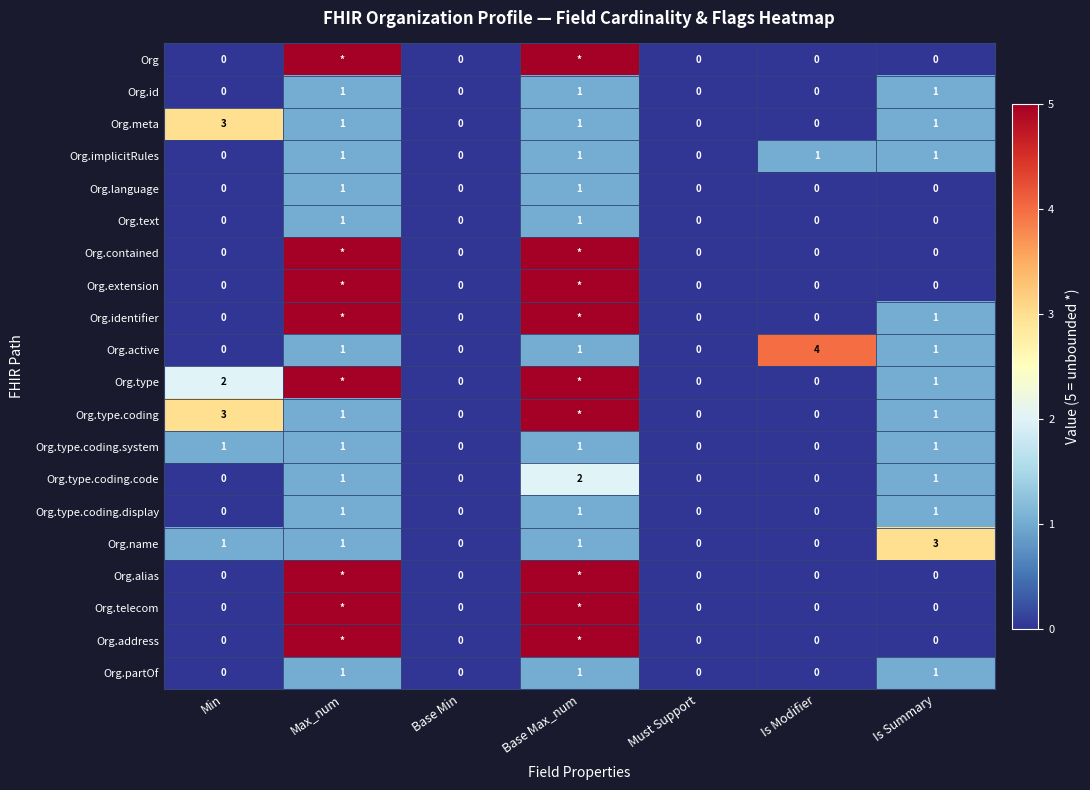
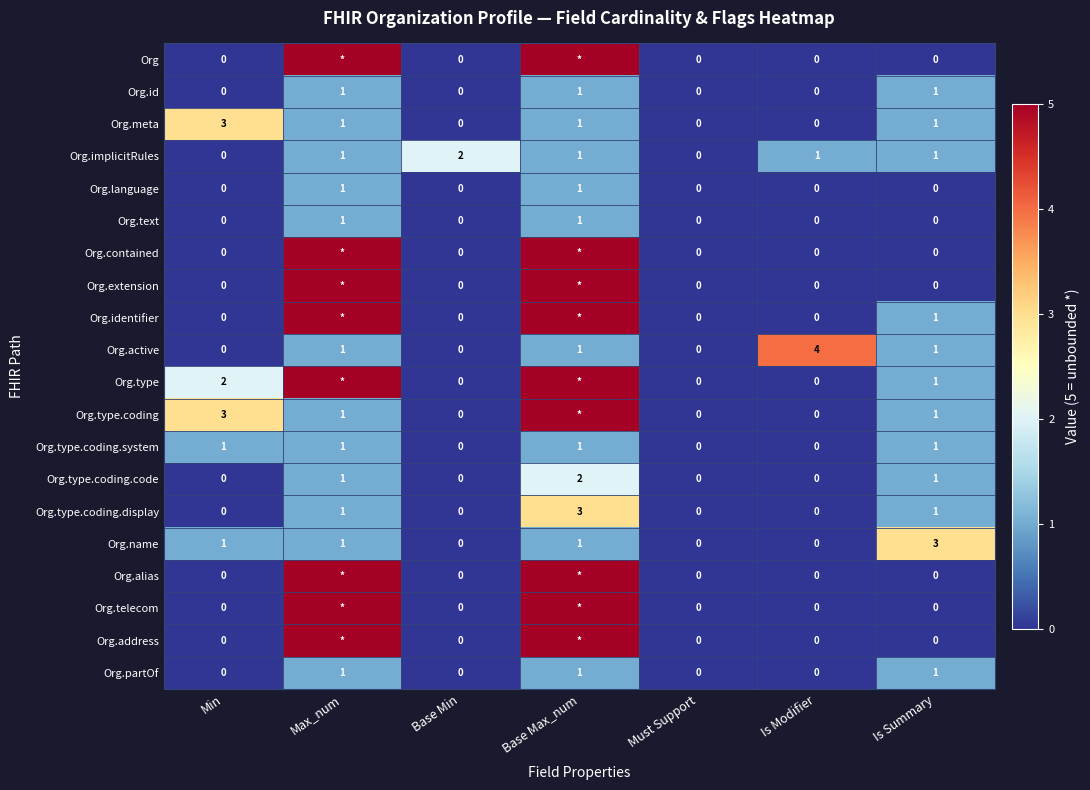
  {
    "Org": {
      "Min": 0,
      "Base Min": 0,
      "Must Support": 0,
      "Is Modifier": 0,
      "Is Summary": 0
    },
    "Org.id": {
      "Min": 0,
      "Max_num": 1,
      "Base Min": 0,
      "Base Max_num": 1,
      "Must Support": 0,
      "Is Modifier": 0,
      "Is Summary": 1
    },
    "Org.meta": {
      "Min": 3,
      "Max_num": 1,
      "Base Min": 0,
      "Base Max_num": 1,
      "Must Support": 0,
      "Is Modifier": 0,
      "Is Summary": 1
    },
    "Org.implicitRules": {
      "Min": 0,
      "Max_num": 1,
-     "Base Min": 0,
+     "Base Min": 2,
      "Base Max_num": 1,
      "Must Support": 0,
      "Is Modifier": 1,
      "Is Summary": 1
    },
    "Org.language": {
      "Min": 0,
      "Max_num": 1,
      "Base Min": 0,
      "Base Max_num": 1,
      "Must Support": 0,
      "Is Modifier": 0,
      "Is Summary": 0
    },
    "Org.text": {
      "Min": 0,
      "Max_num": 1,
      "Base Min": 0,
      "Base Max_num": 1,
      "Must Support": 0,
      "Is Modifier": 0,
      "Is Summary": 0
    },
    "Org.contained": {
      "Min": 0,
      "Base Min": 0,
      "Must Support": 0,
      "Is Modifier": 0,
      "Is Summary": 0
    },
    "Org.extension": {
      "Min": 0,
      "Base Min": 0,
      "Must Support": 0,
      "Is Modifier": 0,
      "Is Summary": 0
    },
    "Org.identifier": {
      "Min": 0,
      "Base Min": 0,
      "Must Support": 0,
      "Is Modifier": 0,
      "Is Summary": 1
    },
    "Org.active": {
      "Min": 0,
      "Max_num": 1,
      "Base Min": 0,
      "Base Max_num": 1,
      "Must Support": 0,
      "Is Modifier": 4,
      "Is Summary": 1
    },
    "Org.type": {
      "Min": 2,
      "Base Min": 0,
      "Must Support": 0,
      "Is Modifier": 0,
      "Is Summary": 1
    },
    "Org.type.coding": {
      "Min": 3,
      "Max_num": 1,
      "Base Min": 0,
      "Must Support": 0,
      "Is Modifier": 0,
      "Is Summary": 1
    },
    "Org.type.coding.system": {
      "Min": 1,
      "Max_num": 1,
      "Base Min": 0,
      "Base Max_num": 1,
      "Must Support": 0,
      "Is Modifier": 0,
      "Is Summary": 1
    },
    "Org.type.coding.code": {
      "Min": 0,
      "Max_num": 1,
      "Base Min": 0,
      "Base Max_num": 2,
      "Must Support": 0,
      "Is Modifier": 0,
      "Is Summary": 1
    },
    "Org.type.coding.display": {
      "Min": 0,
      "Max_num": 1,
      "Base Min": 0,
-     "Base Max_num": 1,
+     "Base Max_num": 3,
      "Must Support": 0,
      "Is Modifier": 0,
      "Is Summary": 1
    },
    "Org.name": {
      "Min": 1,
      "Max_num": 1,
      "Base Min": 0,
      "Base Max_num": 1,
      "Must Support": 0,
      "Is Modifier": 0,
      "Is Summary": 3
    },
    "Org.alias": {
      "Min": 0,
      "Base Min": 0,
      "Must Support": 0,
      "Is Modifier": 0,
      "Is Summary": 0
    },
    "Org.telecom": {
      "Min": 0,
      "Base Min": 0,
      "Must Support": 0,
      "Is Modifier": 0,
      "Is Summary": 0
    },
    "Org.address": {
      "Min": 0,
      "Base Min": 0,
      "Must Support": 0,
      "Is Modifier": 0,
      "Is Summary": 0
    },
    "Org.partOf": {
      "Min": 0,
      "Max_num": 1,
      "Base Min": 0,
      "Base Max_num": 1,
      "Must Support": 0,
      "Is Modifier": 0,
      "Is Summary": 1
    }
  }
